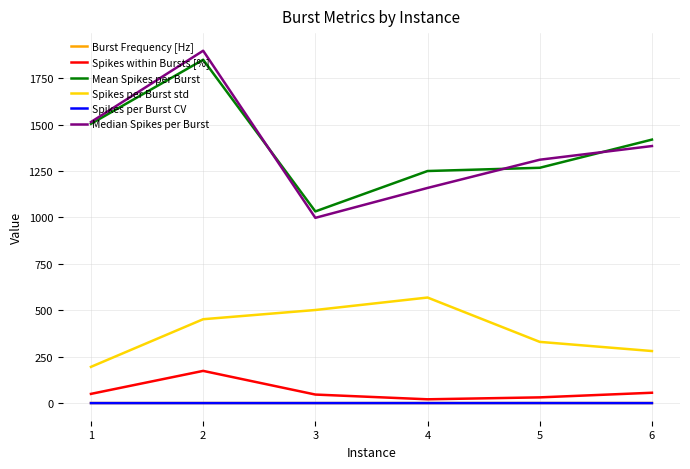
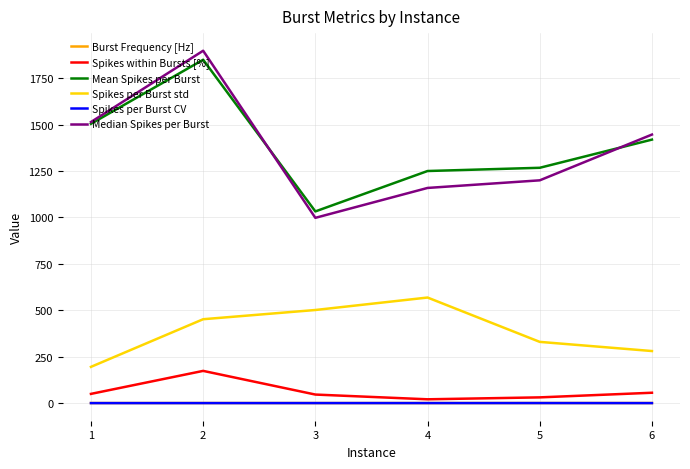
  {
    "Spikes per Burst CV": {
      "1": 0,
      "2": 0,
      "3": 0,
      "4": 0,
      "5": 0,
      "6": 0
    },
    "Spikes within Bursts [%]": {
      "1": 50,
      "2": 170,
      "3": 50,
      "4": 20,
      "5": 30,
      "6": 60
    },
    "Mean Spikes per Burst": {
      "2": 1850,
      "3": 1030,
      "4": 1250,
      "5": 1270,
      "6": 1420
    },
    "Spikes per Burst std": {
      "1": 200,
      "2": 450,
      "3": 500,
      "4": 570,
      "5": 330,
      "6": 280
    },
    "Median Spikes per Burst": {
      "2": 1900,
      "3": 1000,
      "4": 1160,
-     "5": 1310,
-     "6": 1380
+     "5": 1200,
+     "6": 1450
    }
  }
